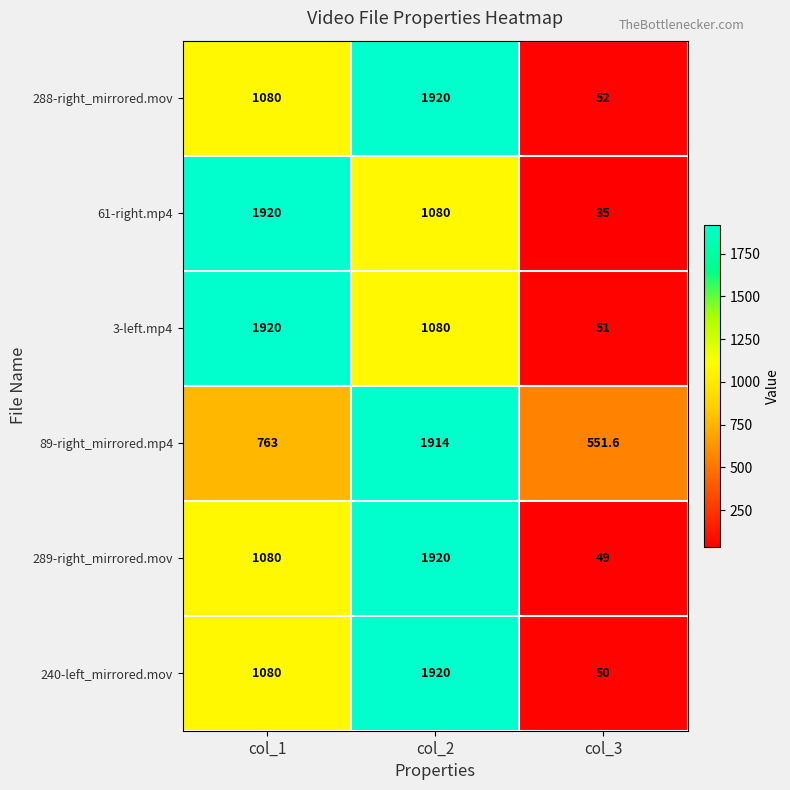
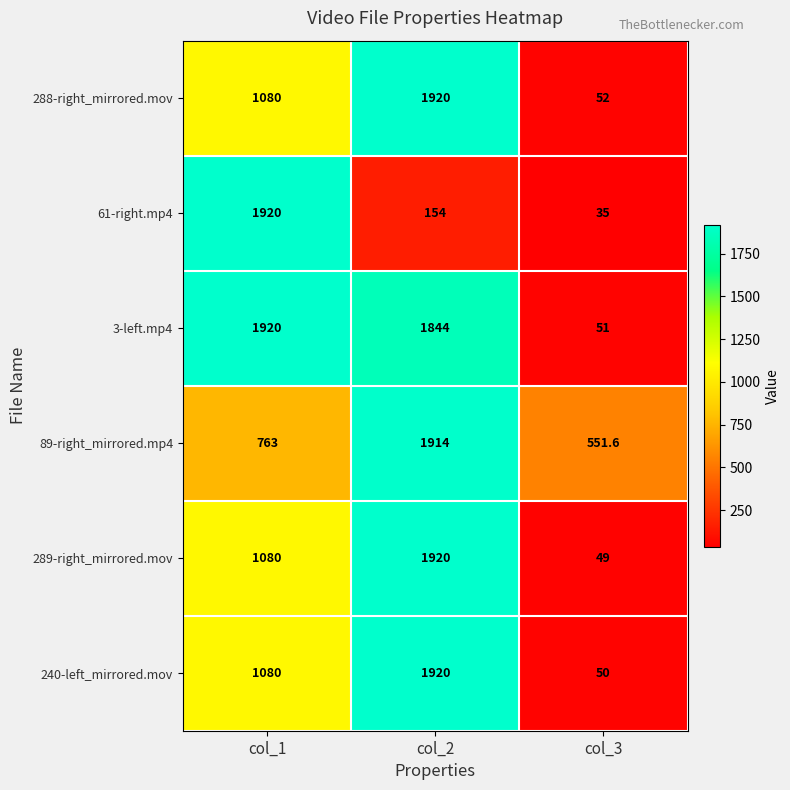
  {
    "288-right_mirrored.mov": {
      "col_1": 1080,
      "col_2": 1920,
      "col_3": 52
    },
    "61-right.mp4": {
      "col_1": 1920,
-     "col_2": 1080,
+     "col_2": 154,
      "col_3": 35
    },
    "3-left.mp4": {
      "col_1": 1920,
-     "col_2": 1080,
+     "col_2": 1844,
      "col_3": 51
    },
    "89-right_mirrored.mp4": {
      "col_1": 763,
      "col_2": 1914,
      "col_3": 551.6
    },
    "289-right_mirrored.mov": {
      "col_1": 1080,
      "col_2": 1920,
      "col_3": 49
    },
    "240-left_mirrored.mov": {
      "col_1": 1080,
      "col_2": 1920,
      "col_3": 50
    }
  }
